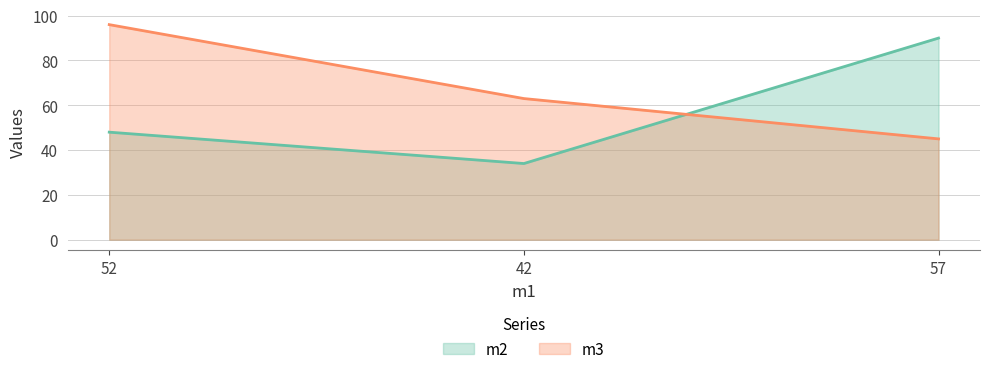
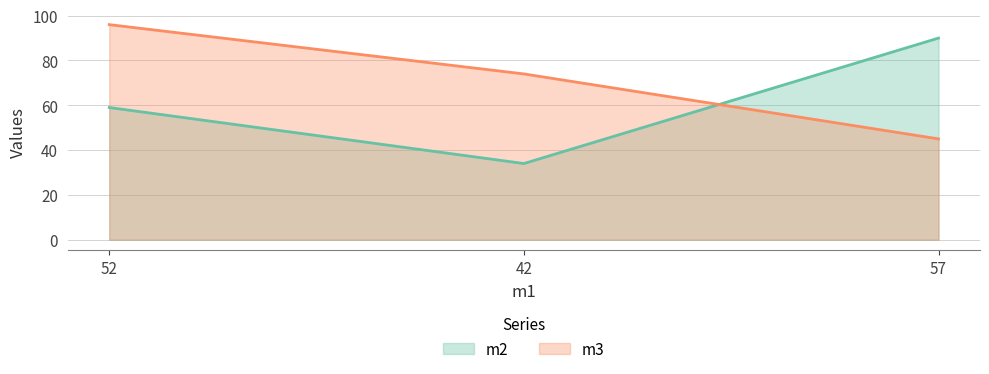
  {
    "m2": {
-     "52": 48,
+     "52": 59,
      "42": 34,
      "57": 90
    },
    "m3": {
      "52": 96,
-     "42": 63,
+     "42": 74,
      "57": 45
    }
  }
